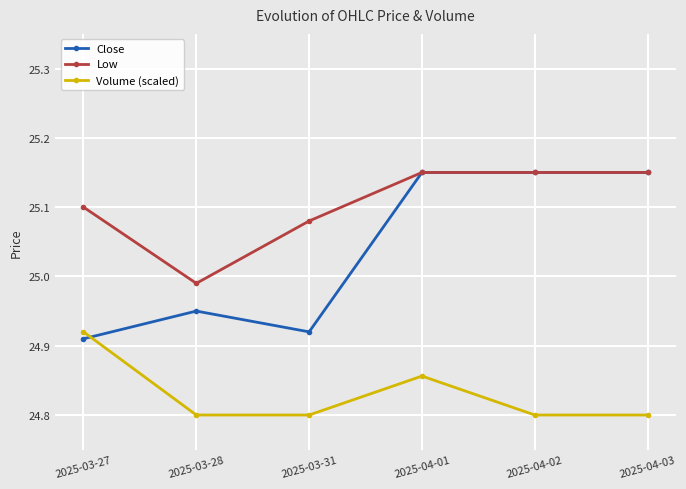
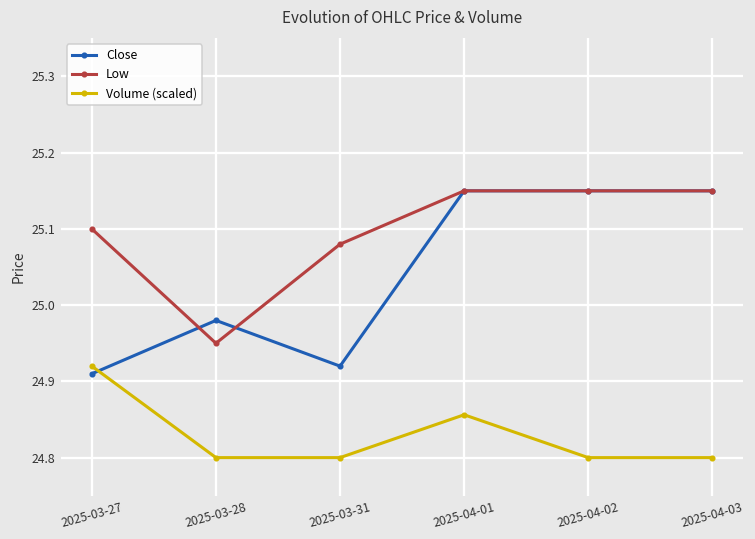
  {
    "Close": {
      "2025-03-27": 24.91,
-     "2025-03-28": 24.95,
+     "2025-03-28": 24.98,
      "2025-03-31": 24.92
    },
    "Low": {
      "2025-03-27": 25.10,
-     "2025-03-28": 24.99,
+     "2025-03-28": 24.95,
      "2025-03-31": 25.08
    },
    "Volume (scaled)": {
      "2025-03-27": 24.92,
      "2025-03-28": 24.80,
      "2025-03-31": 24.80,
      "2025-04-01": 24.86,
      "2025-04-02": 24.80,
      "2025-04-03": 24.80
    }
  }
